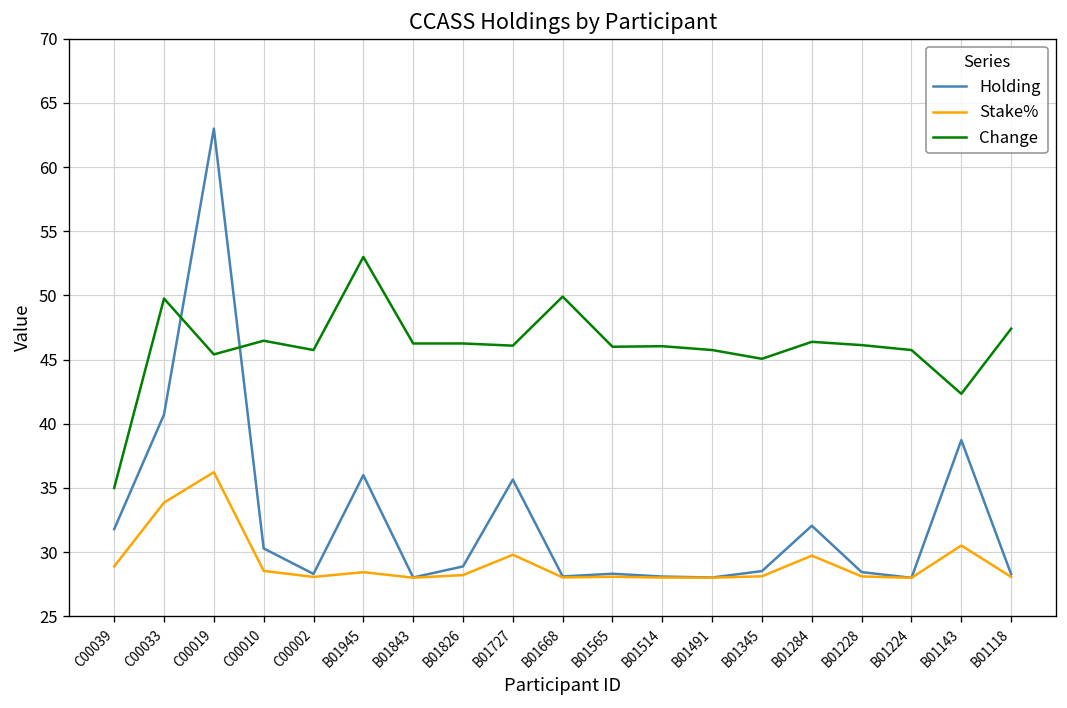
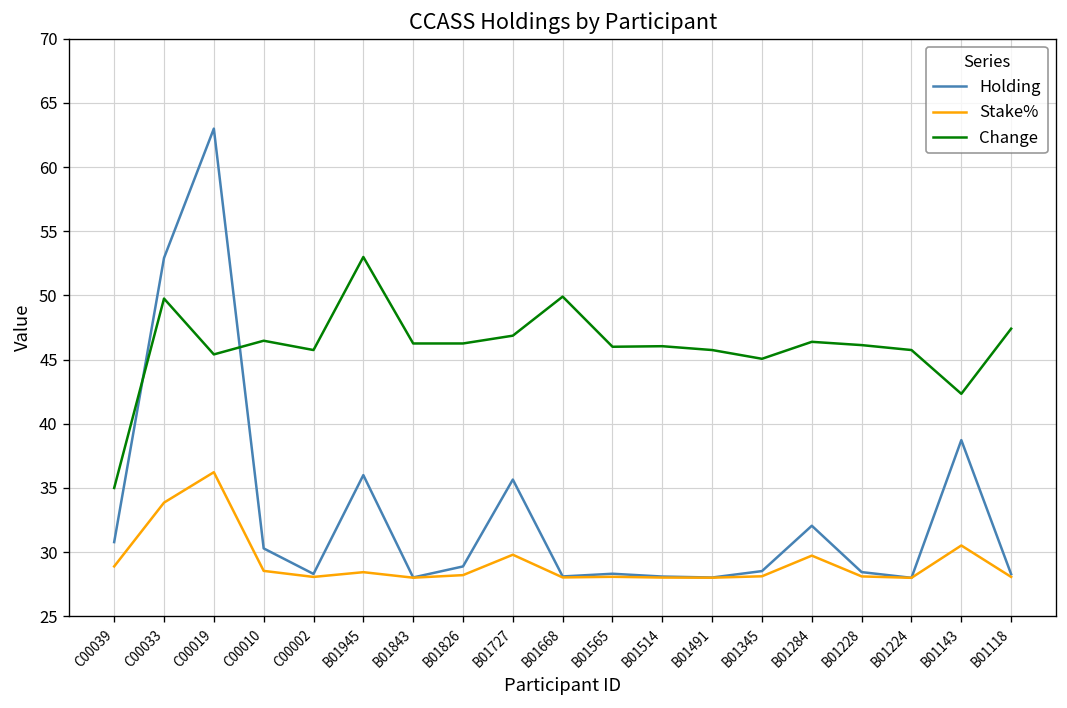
  {
    "Holding": {
-     "C00039": 31.8,
-     "C00033": 40.7,
+     "C00039": 30.8,
+     "C00033": 52.9,
      "C00019": 63.0,
      "C00010": 30.3,
      "B01945": 36.0,
      "B01826": 28.9,
      "B01727": 35.7,
      "B01565": 28.3,
      "B01345": 28.5,
      "B01284": 32.1,
      "B01228": 28.4,
      "B01143": 38.7
    },
    "Stake%": {
      "C00039": 28.9,
      "C00033": 33.9,
      "C00019": 36.2,
      "C00010": 28.5,
      "B01945": 28.4,
      "B01826": 28.2,
      "B01727": 29.8,
      "B01565": 28.1,
      "B01345": 28.1,
      "B01284": 29.7,
      "B01228": 28.1,
      "B01143": 30.5
    },
    "Change": {
      "C00039": 35.0,
      "C00033": 49.8,
      "C00019": 45.4,
      "C00010": 46.5,
      "C00002": 45.7,
      "B01945": 53.0,
      "B01843": 46.3,
      "B01826": 46.3,
-     "B01727": 46.1,
+     "B01727": 46.9,
      "B01668": 49.9,
      "B01565": 46.0,
      "B01514": 46.0,
      "B01491": 45.7,
      "B01345": 45.1,
      "B01284": 46.4,
      "B01228": 46.1,
      "B01224": 45.7,
      "B01143": 42.3,
      "B01118": 47.4
    }
  }
